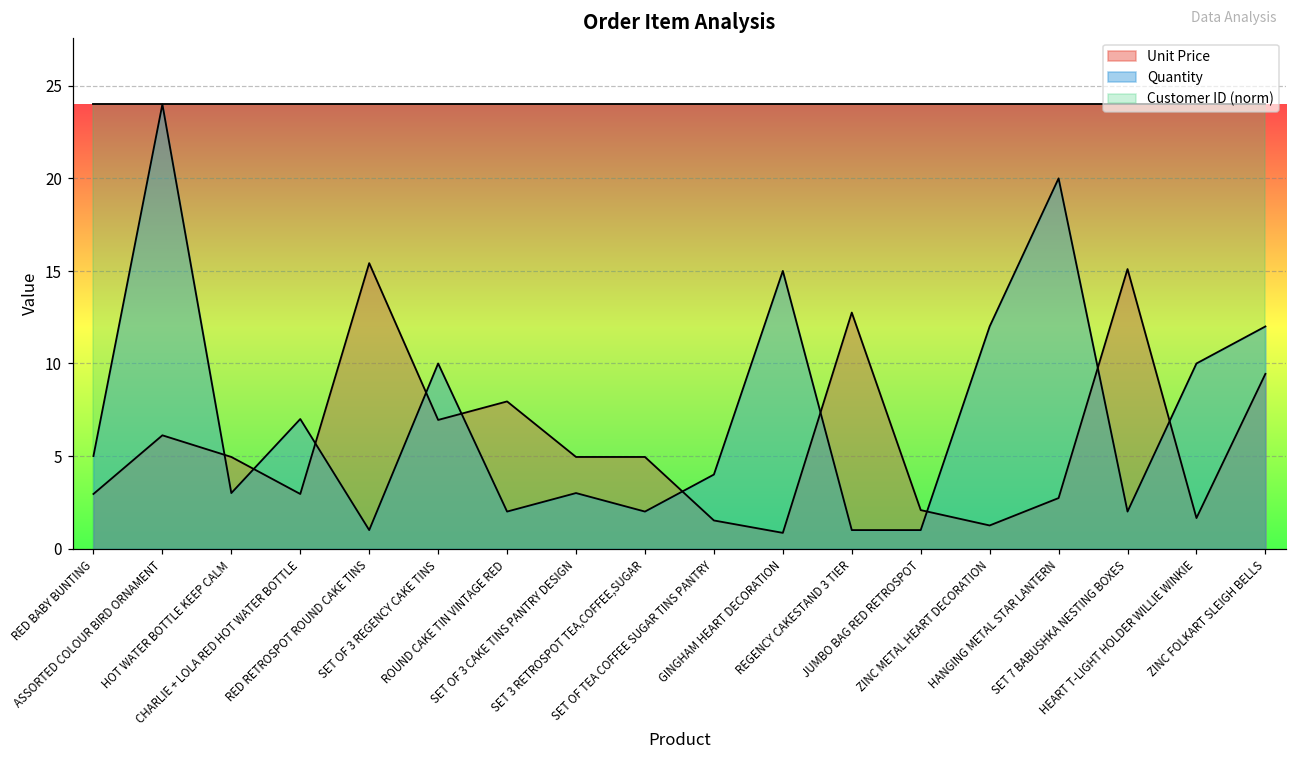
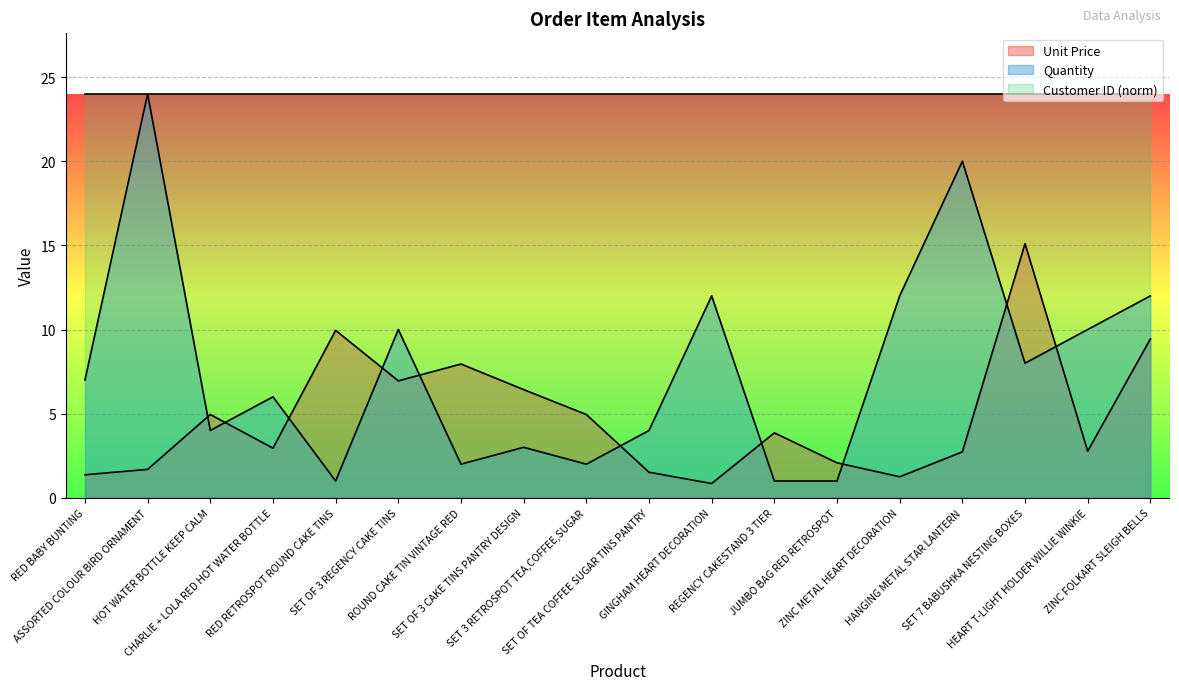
  {
    "Unit Price": {
-     "RED BABY BUNTING": 3.0,
-     "ASSORTED COLOUR BIRD ORNAMENT": 6.1,
+     "RED BABY BUNTING": 1.4,
+     "ASSORTED COLOUR BIRD ORNAMENT": 1.7,
      "HOT WATER BOTTLE KEEP CALM": 5.0,
      "CHARLIE + LOLA RED HOT WATER BOTTLE": 3.0,
-     "RED RETROSPOT ROUND CAKE TINS": 15.4,
+     "RED RETROSPOT ROUND CAKE TINS": 10.0,
      "SET OF 3 REGENCY CAKE TINS": 7.0,
      "ROUND CAKE TIN VINTAGE RED": 8.0,
-     "SET OF 3 CAKE TINS PANTRY DESIGN": 5.0,
+     "SET OF 3 CAKE TINS PANTRY DESIGN": 6.4,
      "SET 3 RETROSPOT TEA,COFFEE,SUGAR": 5.0,
      "SET OF TEA COFFEE SUGAR TINS PANTRY": 1.5,
      "GINGHAM HEART DECORATION": 0.9,
-     "REGENCY CAKESTAND 3 TIER": 12.8,
+     "REGENCY CAKESTAND 3 TIER": 3.9,
      "JUMBO BAG RED RETROSPOT": 2.1,
      "ZINC METAL HEART DECORATION": 1.3,
      "HANGING METAL STAR LANTERN": 2.7,
      "SET 7 BABUSHKA NESTING BOXES": 15.1,
-     "HEART T-LIGHT HOLDER WILLIE WINKIE": 1.7,
+     "HEART T-LIGHT HOLDER WILLIE WINKIE": 2.8,
      "ZINC FOLKART SLEIGH BELLS": 9.4
    },
    "Quantity": {
-     "RED BABY BUNTING": 5,
-     "HOT WATER BOTTLE KEEP CALM": 3,
-     "CHARLIE + LOLA RED HOT WATER BOTTLE": 7,
+     "RED BABY BUNTING": 7,
+     "HOT WATER BOTTLE KEEP CALM": 4,
+     "CHARLIE + LOLA RED HOT WATER BOTTLE": 6,
      "RED RETROSPOT ROUND CAKE TINS": 1,
      "SET OF 3 REGENCY CAKE TINS": 10,
      "ROUND CAKE TIN VINTAGE RED": 2,
      "SET OF 3 CAKE TINS PANTRY DESIGN": 3,
      "SET 3 RETROSPOT TEA,COFFEE,SUGAR": 2,
      "SET OF TEA COFFEE SUGAR TINS PANTRY": 4,
-     "GINGHAM HEART DECORATION": 15,
+     "GINGHAM HEART DECORATION": 12,
      "REGENCY CAKESTAND 3 TIER": 1,
      "JUMBO BAG RED RETROSPOT": 1,
      "ZINC METAL HEART DECORATION": 12,
      "HANGING METAL STAR LANTERN": 20,
-     "SET 7 BABUSHKA NESTING BOXES": 2,
+     "SET 7 BABUSHKA NESTING BOXES": 8,
      "HEART T-LIGHT HOLDER WILLIE WINKIE": 10,
      "ZINC FOLKART SLEIGH BELLS": 12
    },
    "Customer ID (norm)": {
      "RED BABY BUNTING": 24.0,
      "HOT WATER BOTTLE KEEP CALM": 24.0,
      "CHARLIE + LOLA RED HOT WATER BOTTLE": 24.0,
      "RED RETROSPOT ROUND CAKE TINS": 24.0,
      "SET OF 3 REGENCY CAKE TINS": 24.0,
      "ROUND CAKE TIN VINTAGE RED": 24.0,
      "SET OF 3 CAKE TINS PANTRY DESIGN": 24.0,
      "SET 3 RETROSPOT TEA,COFFEE,SUGAR": 24.0,
      "SET OF TEA COFFEE SUGAR TINS PANTRY": 24.0,
      "GINGHAM HEART DECORATION": 24.0,
      "REGENCY CAKESTAND 3 TIER": 24.0,
      "JUMBO BAG RED RETROSPOT": 24.0,
      "ZINC METAL HEART DECORATION": 24.0,
      "HANGING METAL STAR LANTERN": 24.0
    }
  }
